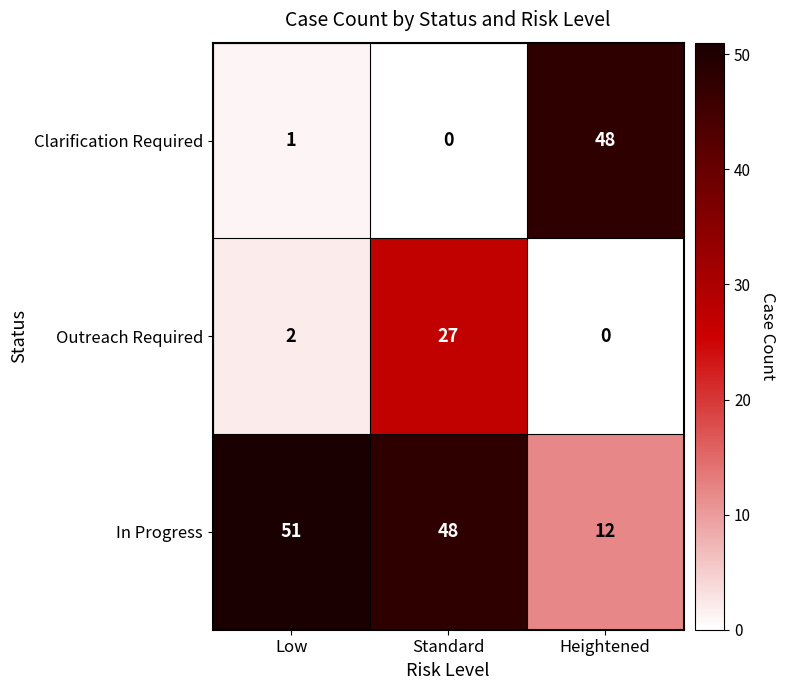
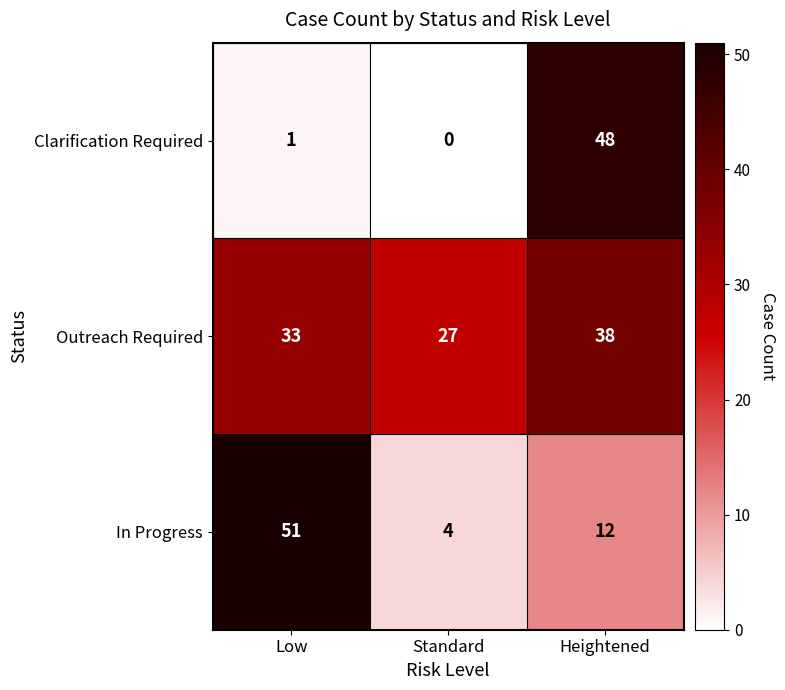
  {
    "Clarification Required": {
      "Low": 1,
      "Standard": 0,
      "Heightened": 48
    },
    "Outreach Required": {
-     "Low": 2,
+     "Low": 33,
      "Standard": 27,
-     "Heightened": 0
+     "Heightened": 38
    },
    "In Progress": {
      "Low": 51,
-     "Standard": 48,
+     "Standard": 4,
      "Heightened": 12
    }
  }
